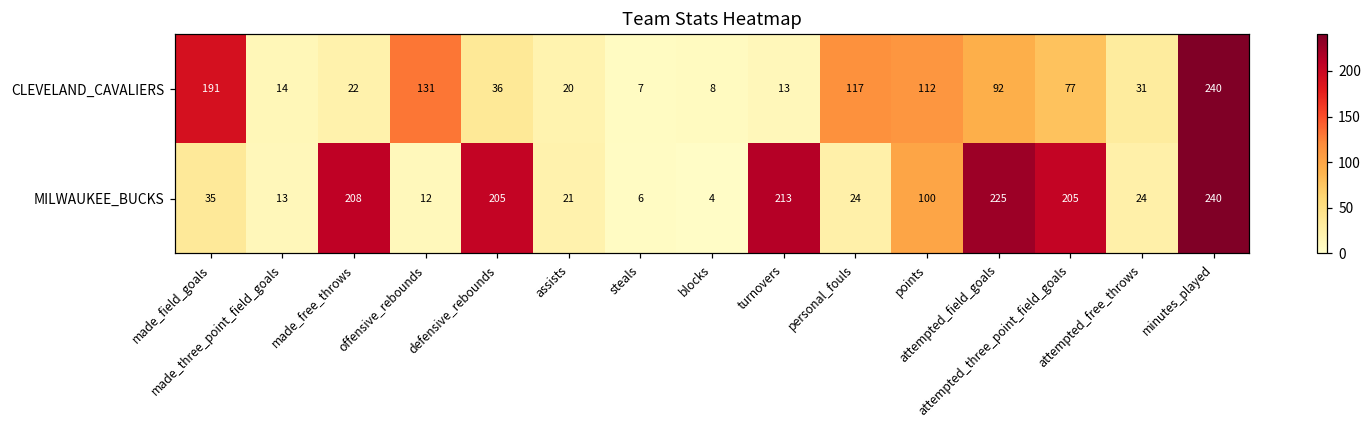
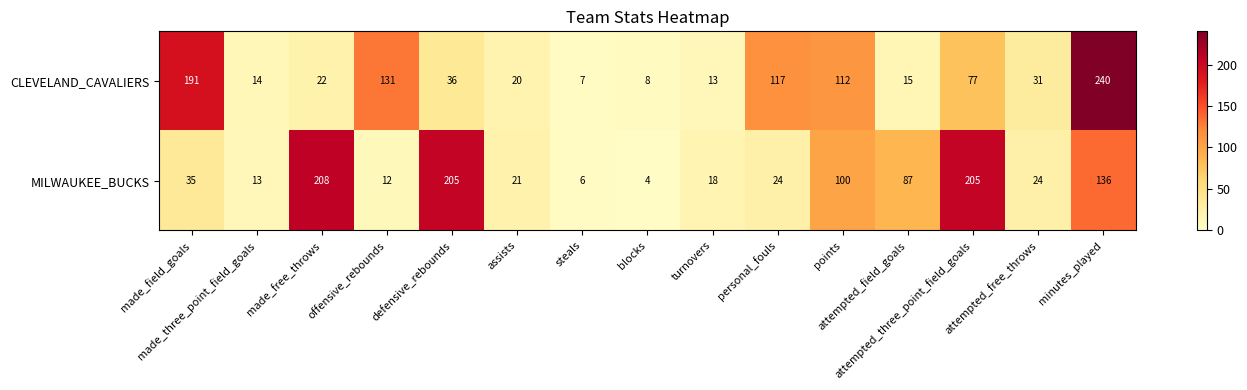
  {
    "CLEVELAND_CAVALIERS": {
      "made_field_goals": 191,
      "made_three_point_field_goals": 14,
      "made_free_throws": 22,
      "offensive_rebounds": 131,
      "defensive_rebounds": 36,
      "assists": 20,
      "steals": 7,
      "blocks": 8,
      "turnovers": 13,
      "personal_fouls": 117,
      "points": 112,
-     "attempted_field_goals": 92,
+     "attempted_field_goals": 15,
      "attempted_three_point_field_goals": 77,
      "attempted_free_throws": 31,
      "minutes_played": 240
    },
    "MILWAUKEE_BUCKS": {
      "made_field_goals": 35,
      "made_three_point_field_goals": 13,
      "made_free_throws": 208,
      "offensive_rebounds": 12,
      "defensive_rebounds": 205,
      "assists": 21,
      "steals": 6,
      "blocks": 4,
-     "turnovers": 213,
+     "turnovers": 18,
      "personal_fouls": 24,
      "points": 100,
-     "attempted_field_goals": 225,
+     "attempted_field_goals": 87,
      "attempted_three_point_field_goals": 205,
      "attempted_free_throws": 24,
-     "minutes_played": 240
+     "minutes_played": 136
    }
  }
